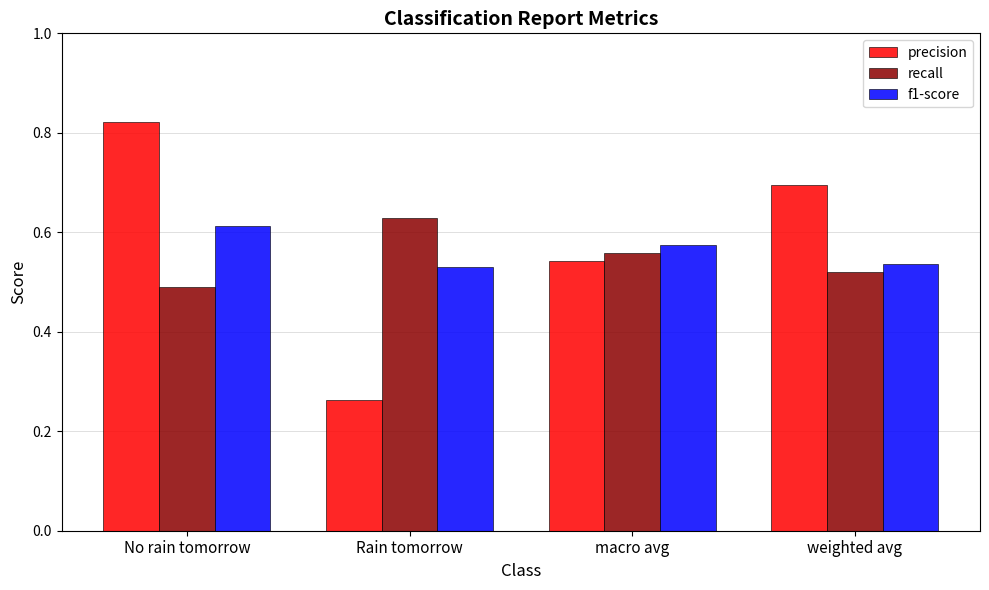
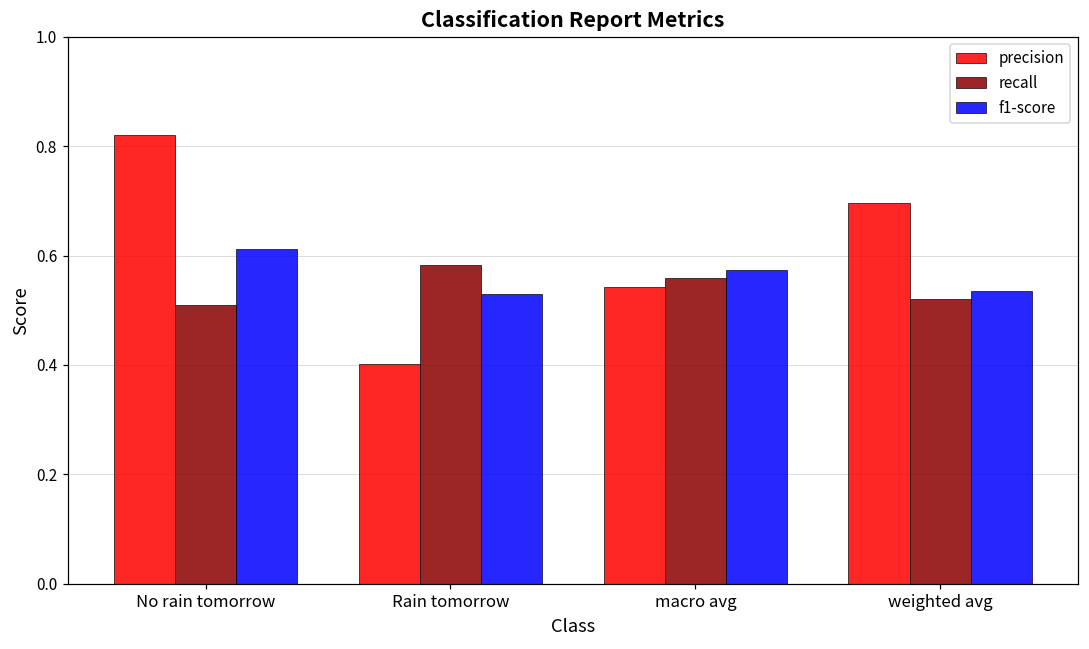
  {
    "precision": {
      "No rain tomorrow": 0.82,
-     "Rain tomorrow": 0.26,
+     "Rain tomorrow": 0.40,
      "macro avg": 0.54,
      "weighted avg": 0.70
    },
    "recall": {
-     "No rain tomorrow": 0.49,
-     "Rain tomorrow": 0.63,
+     "No rain tomorrow": 0.51,
+     "Rain tomorrow": 0.58,
      "macro avg": 0.56,
      "weighted avg": 0.52
    },
    "f1-score": {
      "No rain tomorrow": 0.61,
      "Rain tomorrow": 0.53,
      "macro avg": 0.57,
      "weighted avg": 0.54
    }
  }
